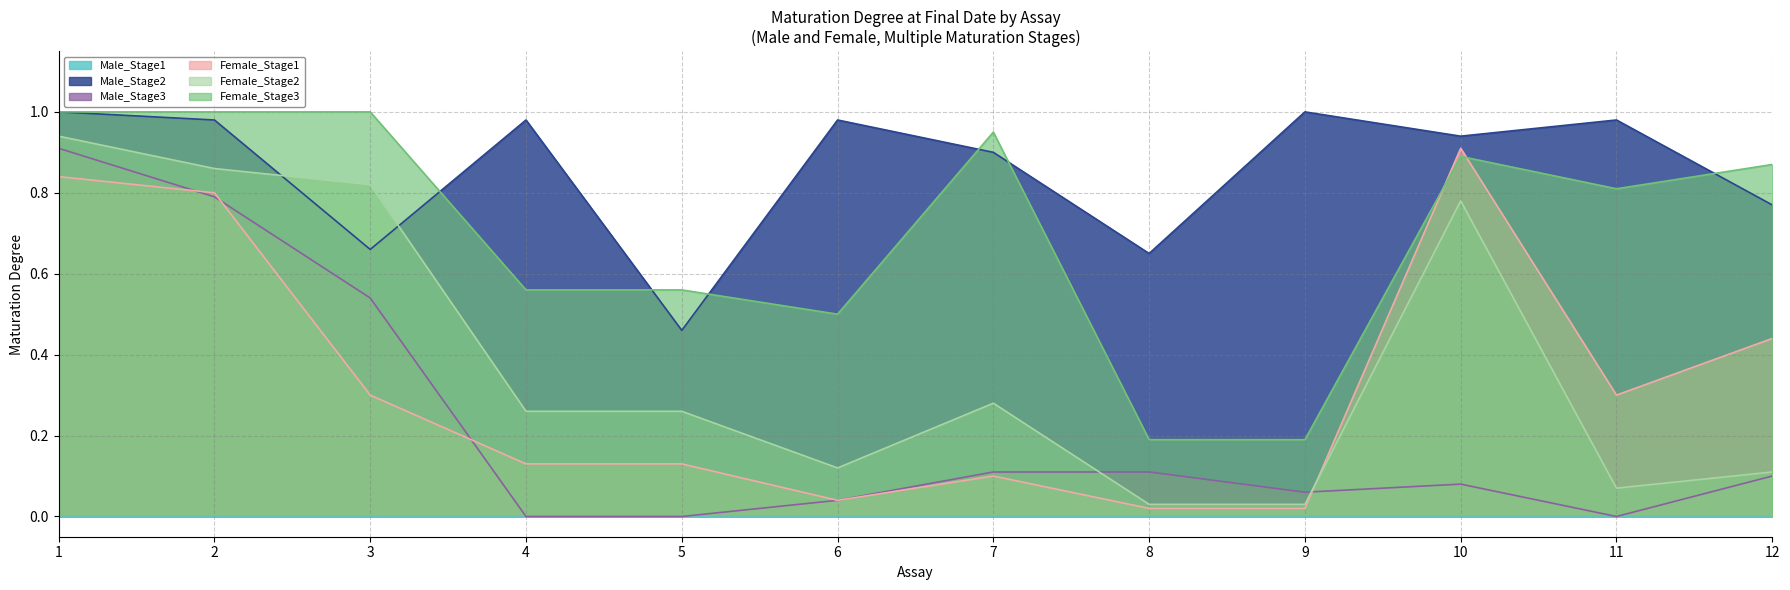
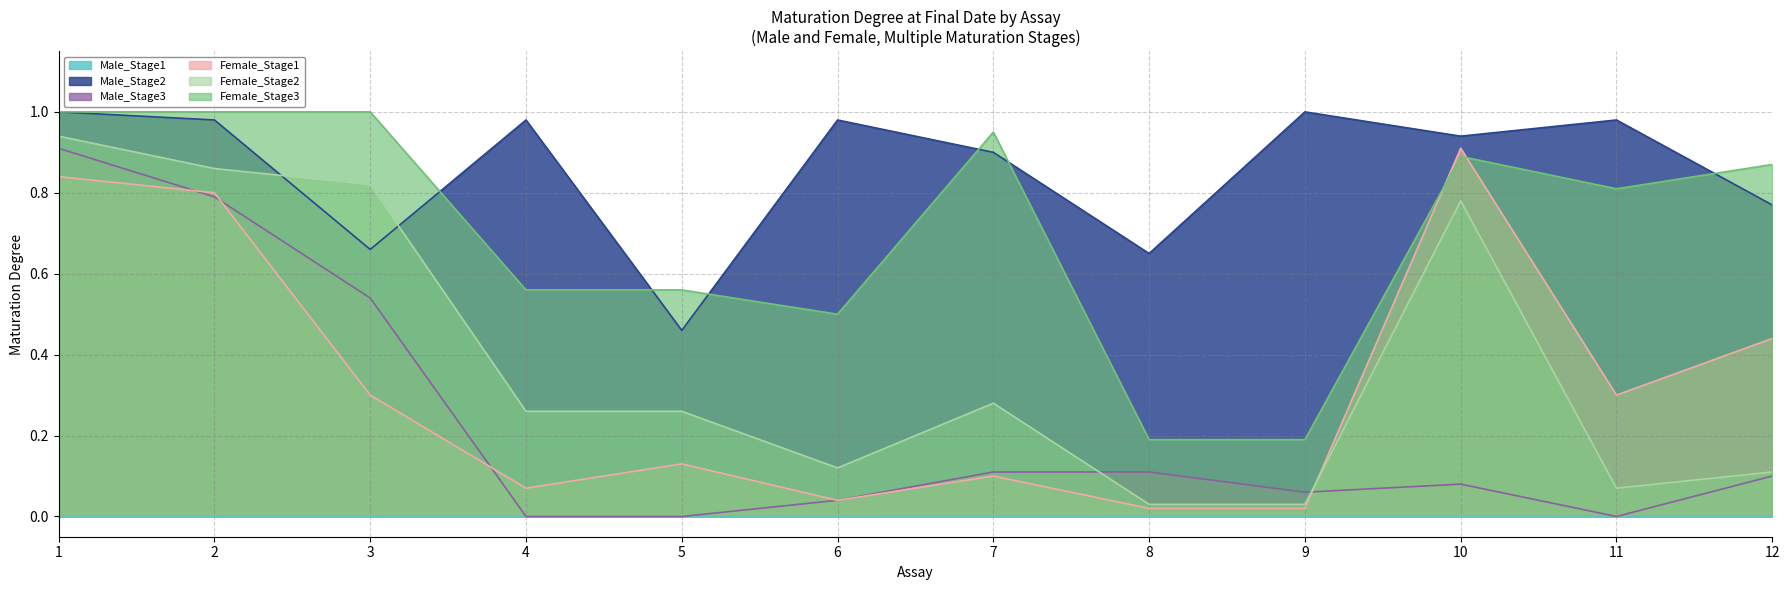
  {
    "Male_Stage1": {
      "1": 0.00,
      "2": 0.00,
      "3": 0.00,
      "6": 0.00,
      "7": 0.00,
      "8": 0.00,
      "9": 0.00,
      "10": 0.00,
      "12": 0.00
    },
    "Male_Stage2": {
      "2": 0.98,
      "3": 0.66,
      "4": 0.98,
      "5": 0.46,
      "6": 0.98,
      "7": 0.90,
      "8": 0.65,
      "9": 1.00,
      "10": 0.94,
      "11": 0.98,
      "12": 0.77
    },
    "Male_Stage3": {
      "1": 0.91,
      "2": 0.79,
      "3": 0.54,
      "7": 0.11,
      "8": 0.11,
      "9": 0.06,
      "10": 0.08,
      "12": 0.10
    },
    "Female_Stage1": {
      "1": 0.84,
      "2": 0.80,
      "3": 0.30,
-     "4": 0.13,
+     "4": 0.07,
      "5": 0.13,
      "7": 0.10,
      "8": 0.02,
      "9": 0.02,
      "10": 0.91,
      "11": 0.30,
      "12": 0.44
    },
    "Female_Stage2": {
      "1": 0.94,
      "2": 0.86,
      "3": 0.82,
      "4": 0.26,
      "5": 0.26,
      "6": 0.12,
      "7": 0.28,
      "8": 0.03,
      "9": 0.03,
      "10": 0.78,
      "11": 0.07,
      "12": 0.11
    },
    "Female_Stage3": {
      "2": 1.00,
      "3": 1.00,
      "4": 0.56,
      "5": 0.56,
      "6": 0.50,
      "7": 0.95,
      "8": 0.19,
      "9": 0.19,
      "10": 0.89,
      "11": 0.81,
      "12": 0.87
    }
  }
